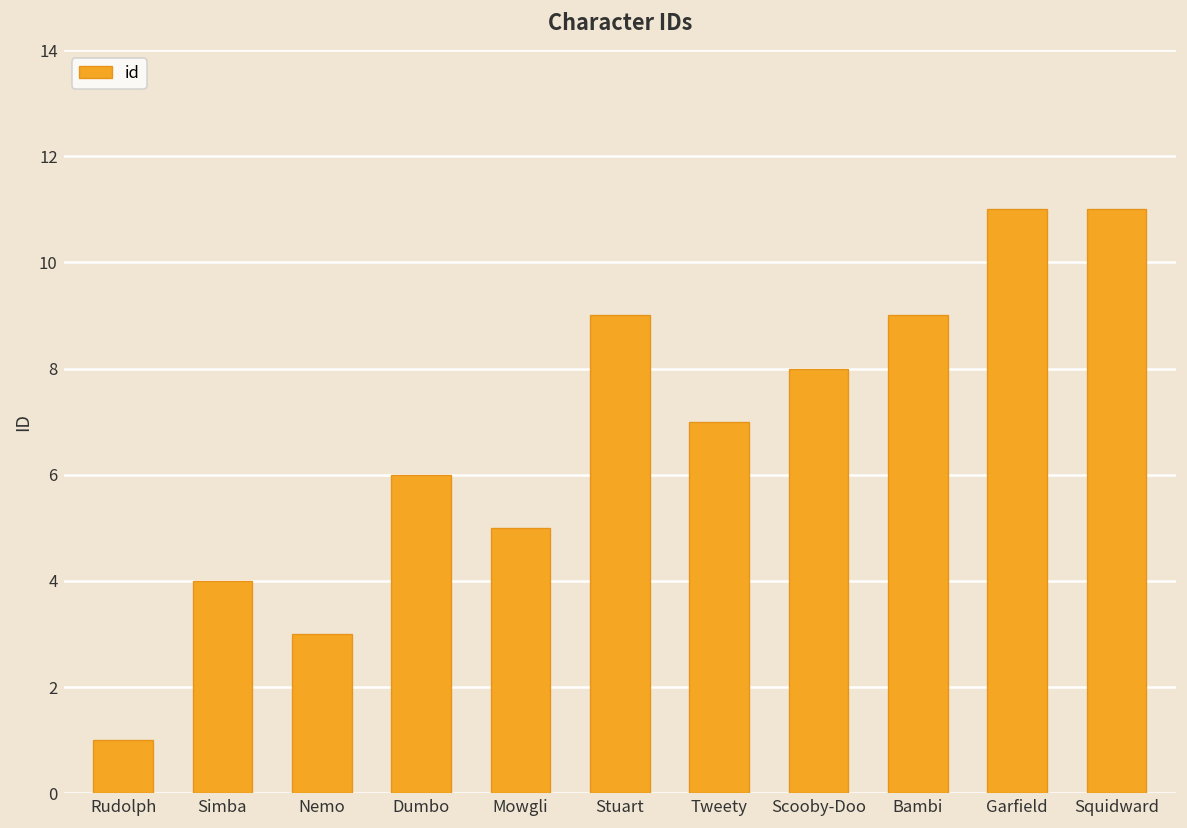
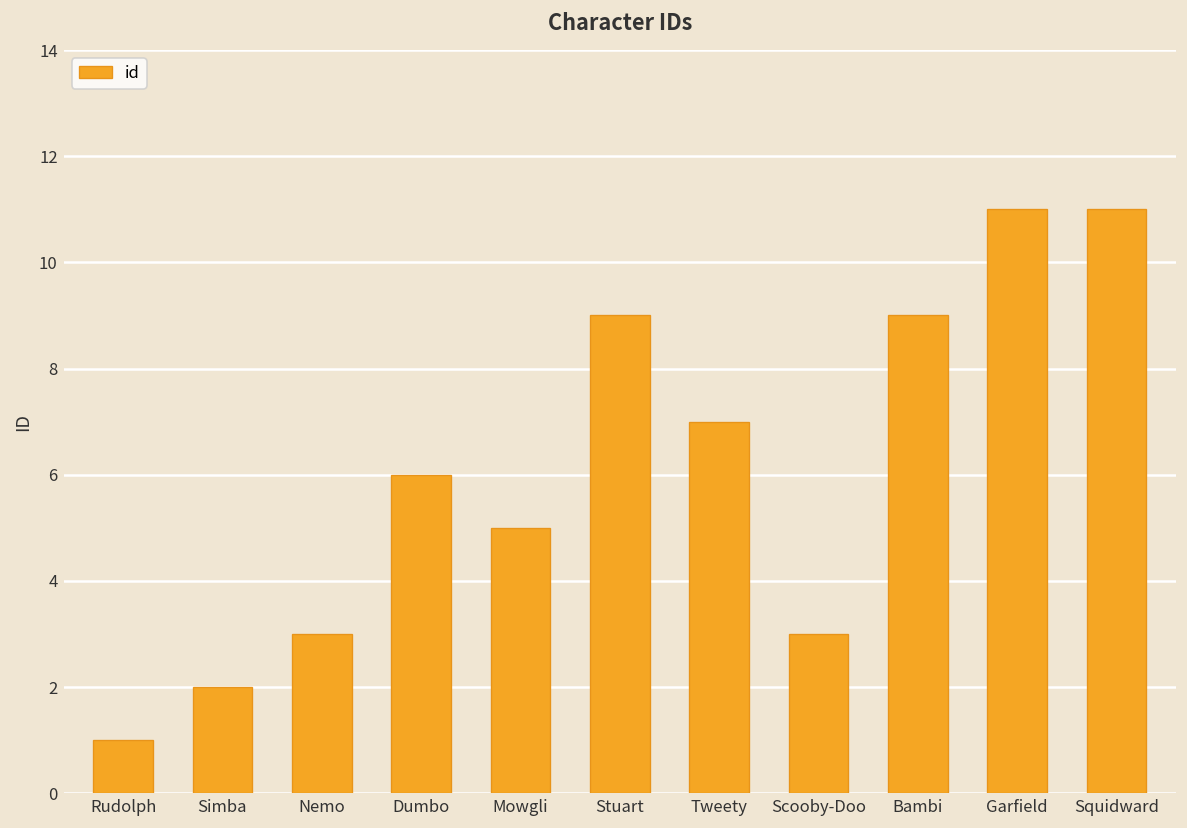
  {
    "Rudolph": 1,
-   "Simba": 4,
+   "Simba": 2,
    "Nemo": 3,
    "Dumbo": 6,
    "Mowgli": 5,
    "Stuart": 9,
    "Tweety": 7,
-   "Scooby-Doo": 8,
+   "Scooby-Doo": 3,
    "Bambi": 9,
    "Garfield": 11,
    "Squidward": 11
  }
